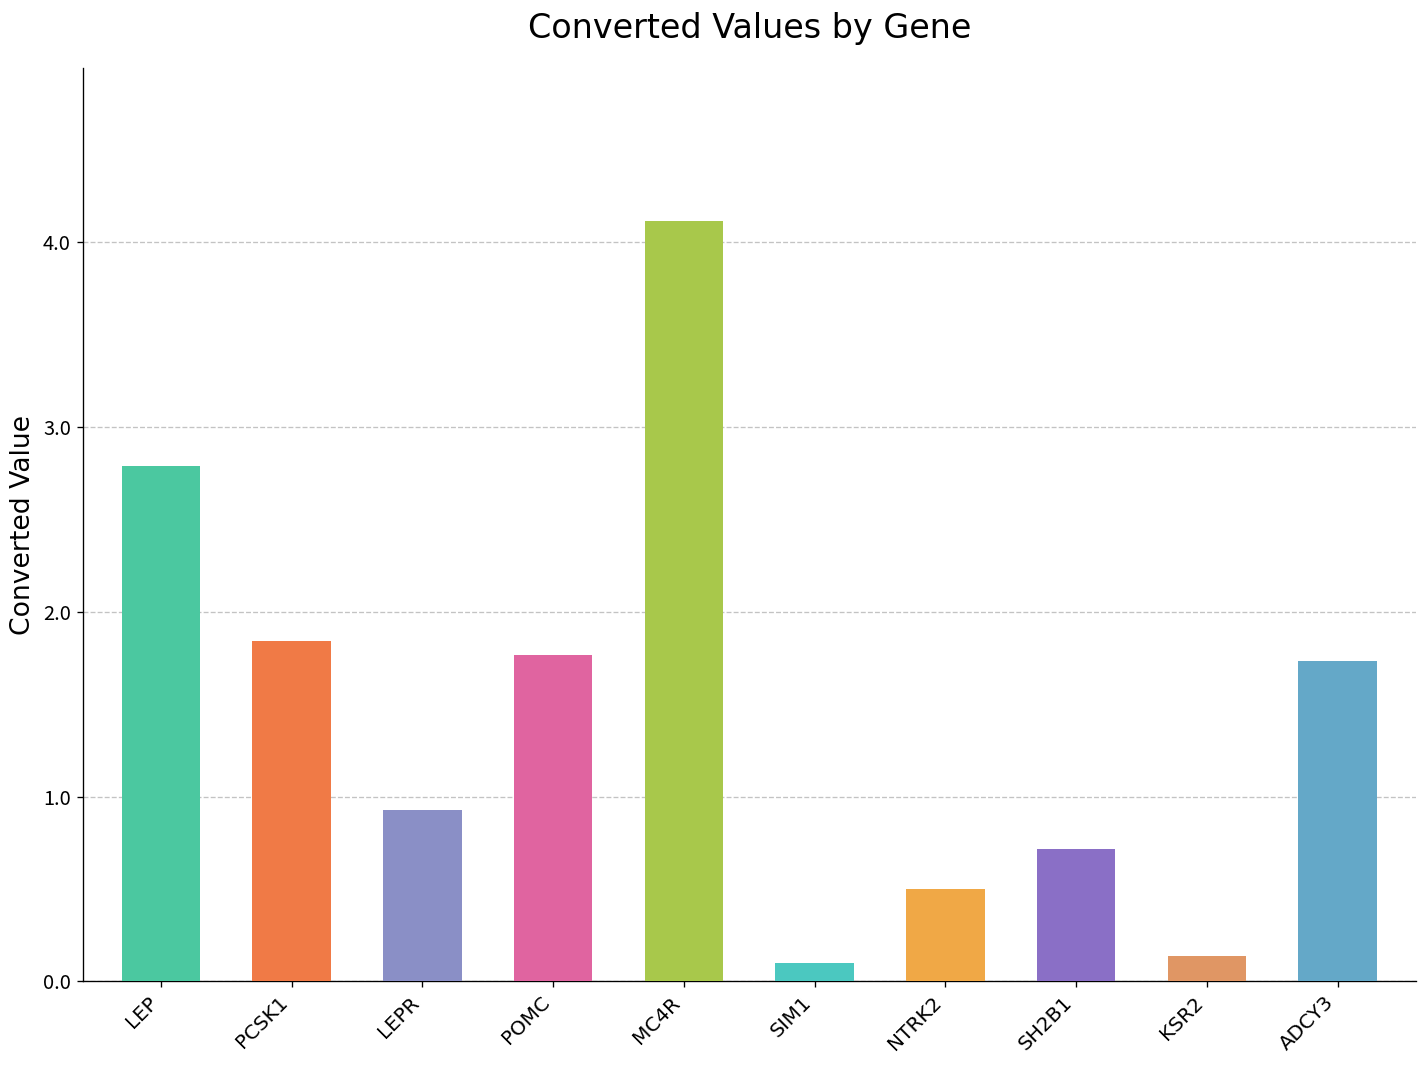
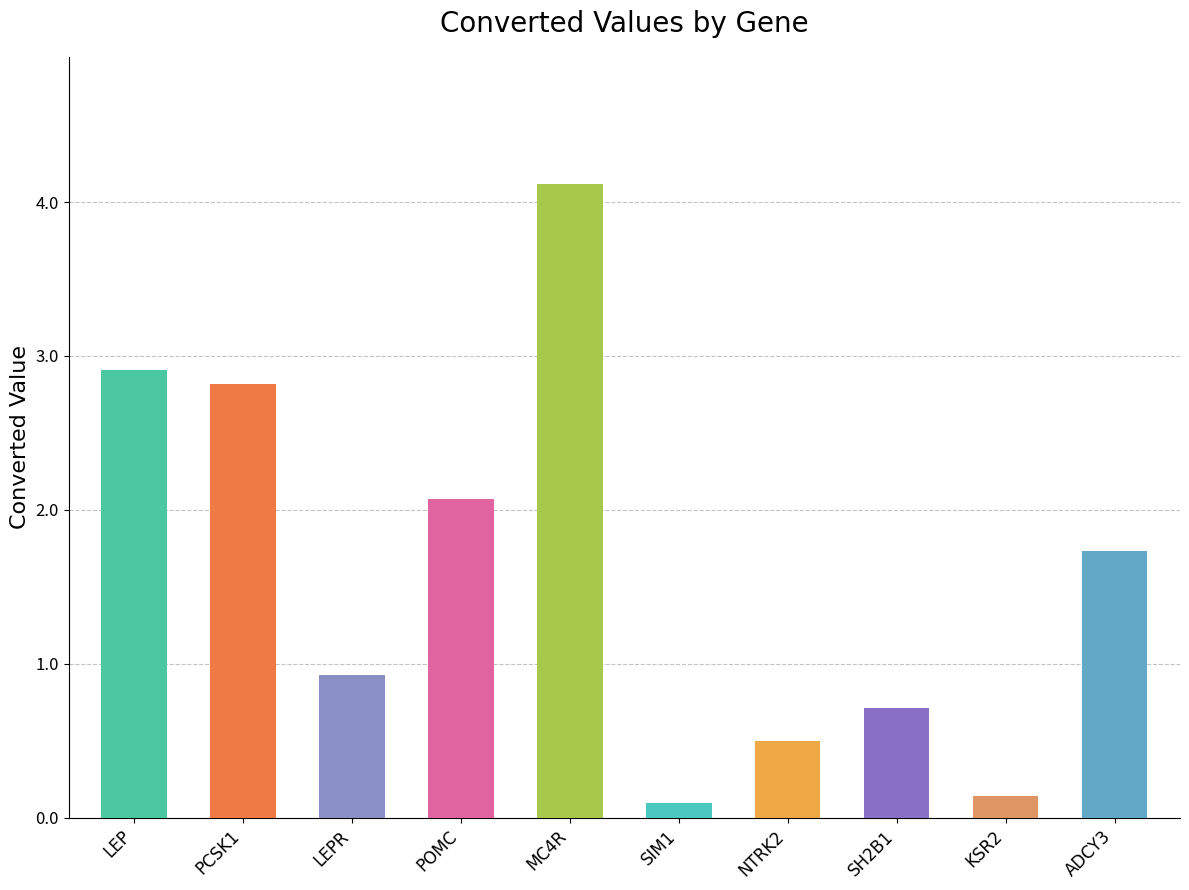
  {
-   "LEP": 2.79,
-   "PCSK1": 1.84,
+   "LEP": 2.91,
+   "PCSK1": 2.82,
    "LEPR": 0.93,
-   "POMC": 1.77,
+   "POMC": 2.07,
    "MC4R": 4.12,
    "SIM1": 0.10,
    "NTRK2": 0.50,
    "SH2B1": 0.71,
    "KSR2": 0.14,
    "ADCY3": 1.73
  }
